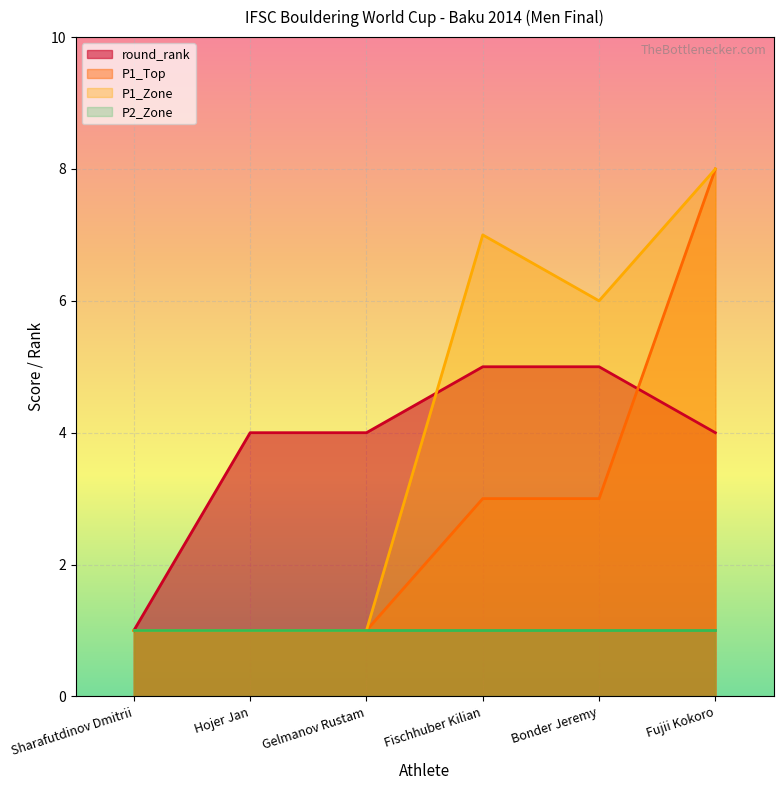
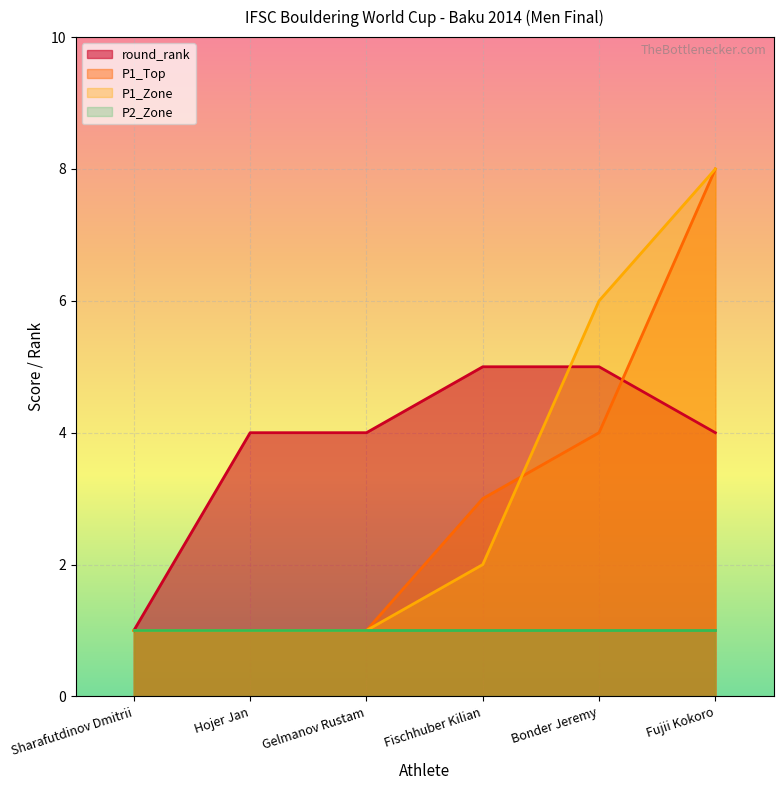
  {
    "round_rank": {
      "Hojer Jan": 4,
      "Gelmanov Rustam": 4,
      "Fischhuber Kilian": 5,
      "Bonder Jeremy": 5,
      "Fujii Kokoro": 4
    },
    "P1_Top": {
      "Fischhuber Kilian": 3,
-     "Bonder Jeremy": 3
+     "Bonder Jeremy": 4
    },
    "P1_Zone": {
-     "Fischhuber Kilian": 7,
+     "Fischhuber Kilian": 2,
      "Bonder Jeremy": 6
    },
    "P2_Zone": {
      "Fischhuber Kilian": 1,
      "Bonder Jeremy": 1,
      "Fujii Kokoro": 1
    }
  }
